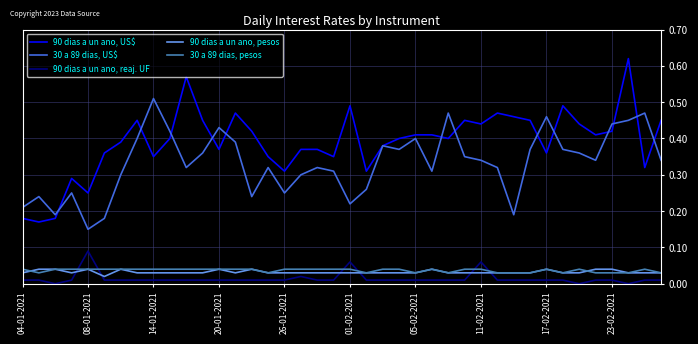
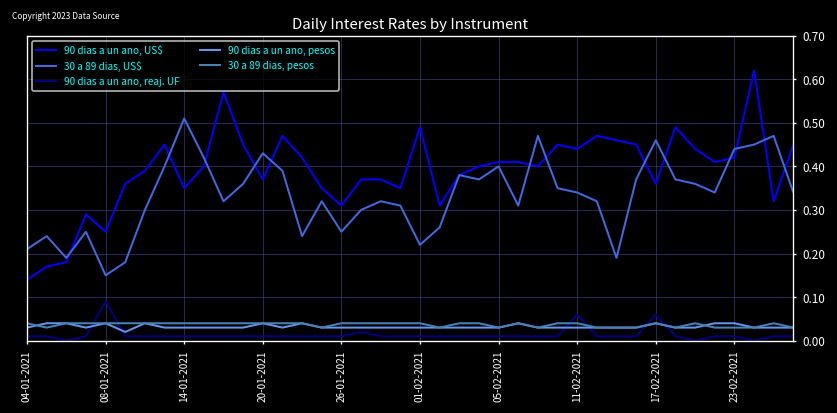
  {
    "90 dias a un ano, US$": {
-     "04-01-2021": 0.18,
+     "04-01-2021": 0.14,
      "08-01-2021": 0.25,
      "14-01-2021": 0.35,
      "20-01-2021": 0.37,
      "26-01-2021": 0.31,
      "01-02-2021": 0.49,
      "05-02-2021": 0.41,
      "11-02-2021": 0.44,
      "17-02-2021": 0.36,
      "23-02-2021": 0.42
    },
    "90 dias a un ano, reaj. UF": {
      "04-01-2021": 0.01,
      "08-01-2021": 0.09,
      "14-01-2021": 0.01,
      "20-01-2021": 0.01,
      "26-01-2021": 0.01,
-     "01-02-2021": 0.06,
+     "01-02-2021": 0.01,
      "05-02-2021": 0.01,
      "11-02-2021": 0.06,
-     "17-02-2021": 0.01,
+     "17-02-2021": 0.06,
      "23-02-2021": 0.01
    }
  }
